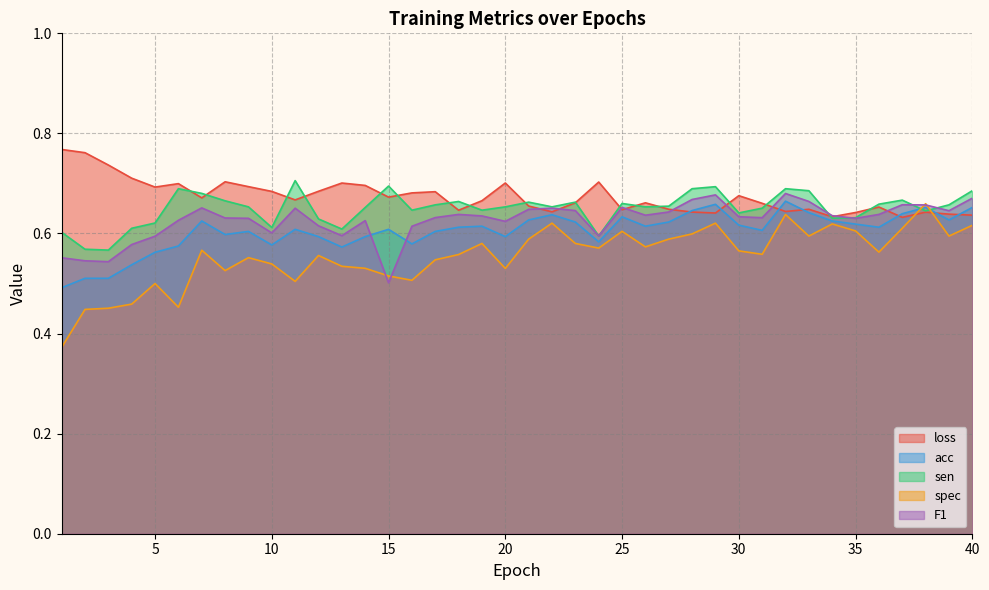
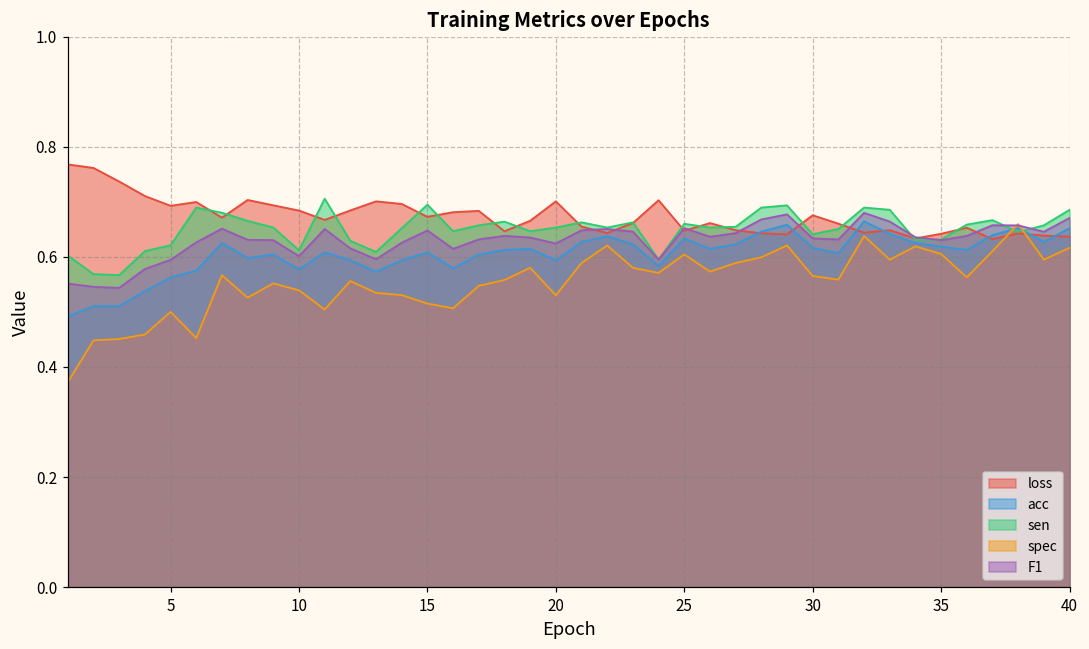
  {
    "loss": {
      "5": 0.69,
      "10": 0.68,
      "15": 0.67,
      "20": 0.70,
      "30": 0.68,
      "35": 0.64,
      "40": 0.64
    },
    "acc": {
      "5": 0.56,
      "10": 0.58,
      "15": 0.61,
      "20": 0.59,
      "25": 0.63,
      "30": 0.62,
      "35": 0.62,
      "40": 0.65
    },
    "sen": {
      "5": 0.62,
      "10": 0.61,
      "15": 0.69,
      "20": 0.65,
      "25": 0.66,
      "30": 0.64,
      "40": 0.69
    },
    "spec": {
      "5": 0.50,
      "10": 0.54,
      "15": 0.52,
      "20": 0.53,
      "25": 0.60,
      "30": 0.57,
      "35": 0.61,
      "40": 0.62
    },
    "F1": {
      "5": 0.59,
      "10": 0.60,
-     "15": 0.50,
+     "15": 0.65,
      "20": 0.62,
      "30": 0.63,
      "40": 0.67
    }
  }
